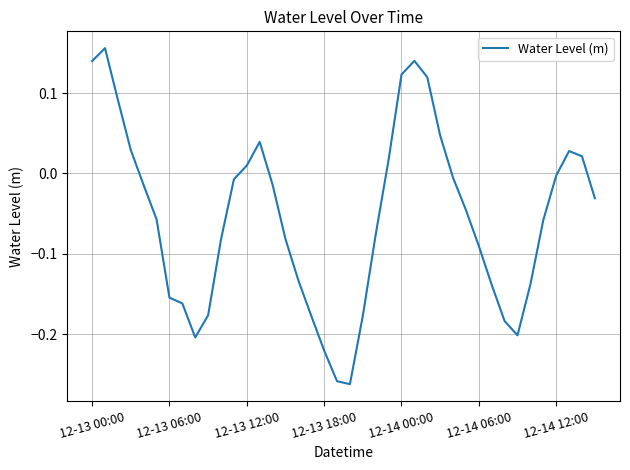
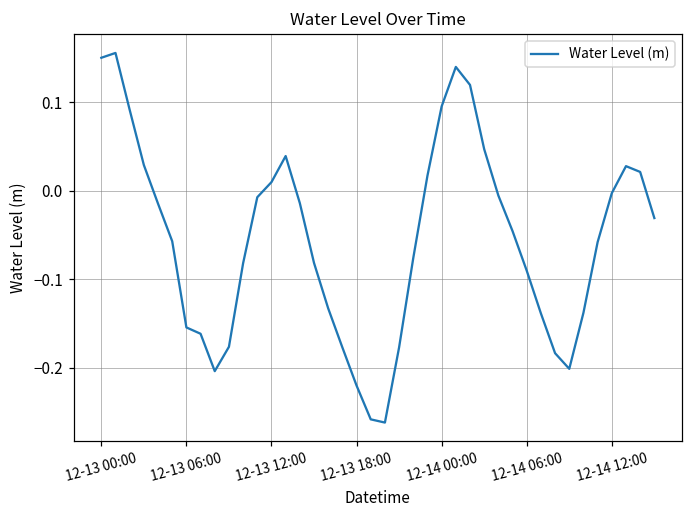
  {
-   "12-13 00:00": 0.14,
+   "12-13 00:00": 0.15,
    "12-13 06:00": -0.15,
    "12-13 12:00": 0.01,
    "12-13 18:00": -0.22,
-   "12-14 00:00": 0.12,
+   "12-14 00:00": 0.10,
    "12-14 06:00": -0.09,
    "12-14 12:00": 0.00
  }
